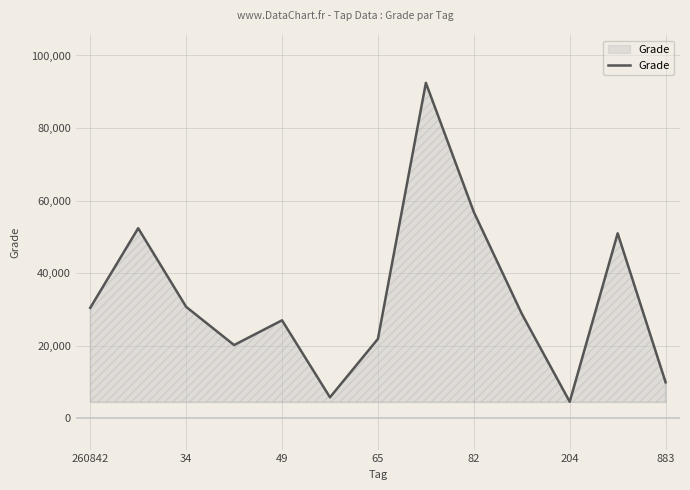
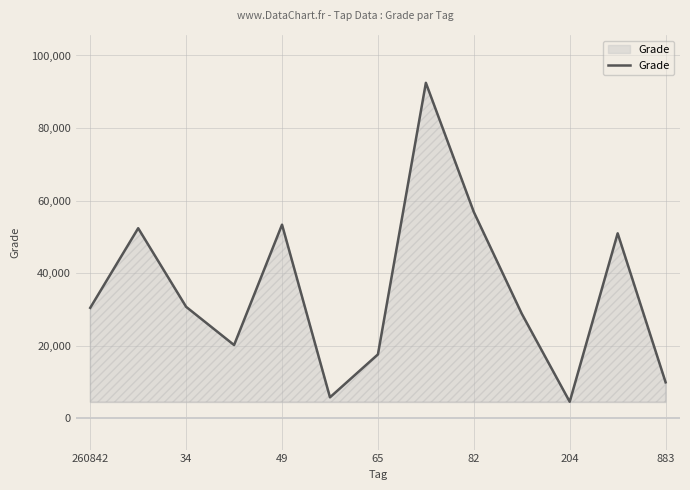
  {
    "260842": "30,000",
    "34": "31,000",
-   "49": "27,000",
-   "65": "22,000",
+   "49": "53,000",
+   "65": "18,000",
    "82": "57,000",
    "204": "5,000",
    "883": "10,000"
  }
